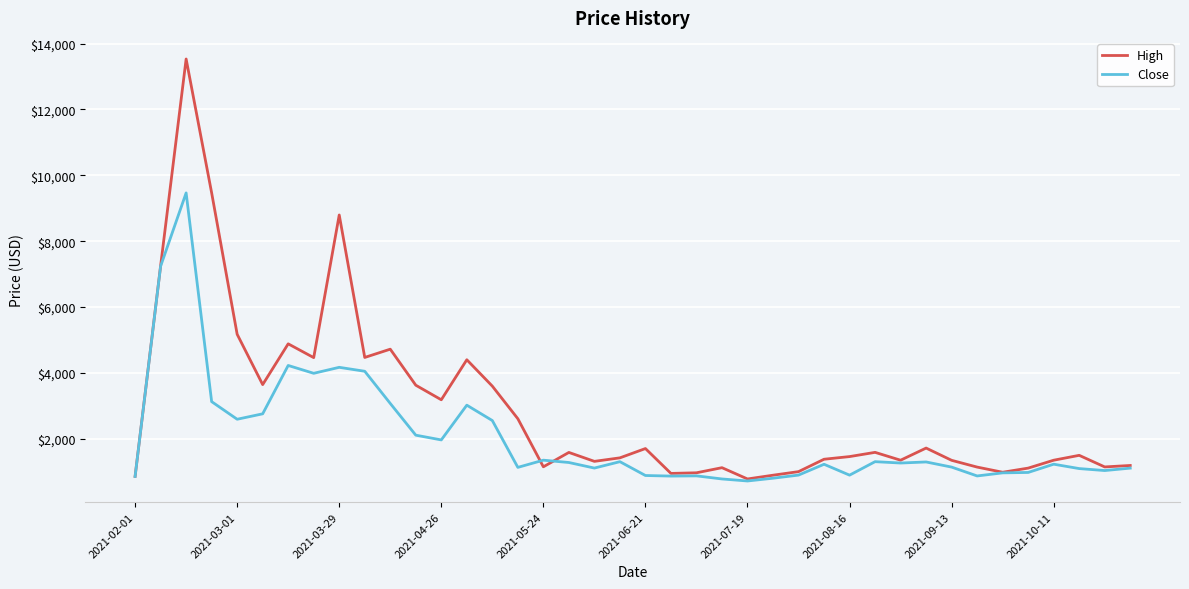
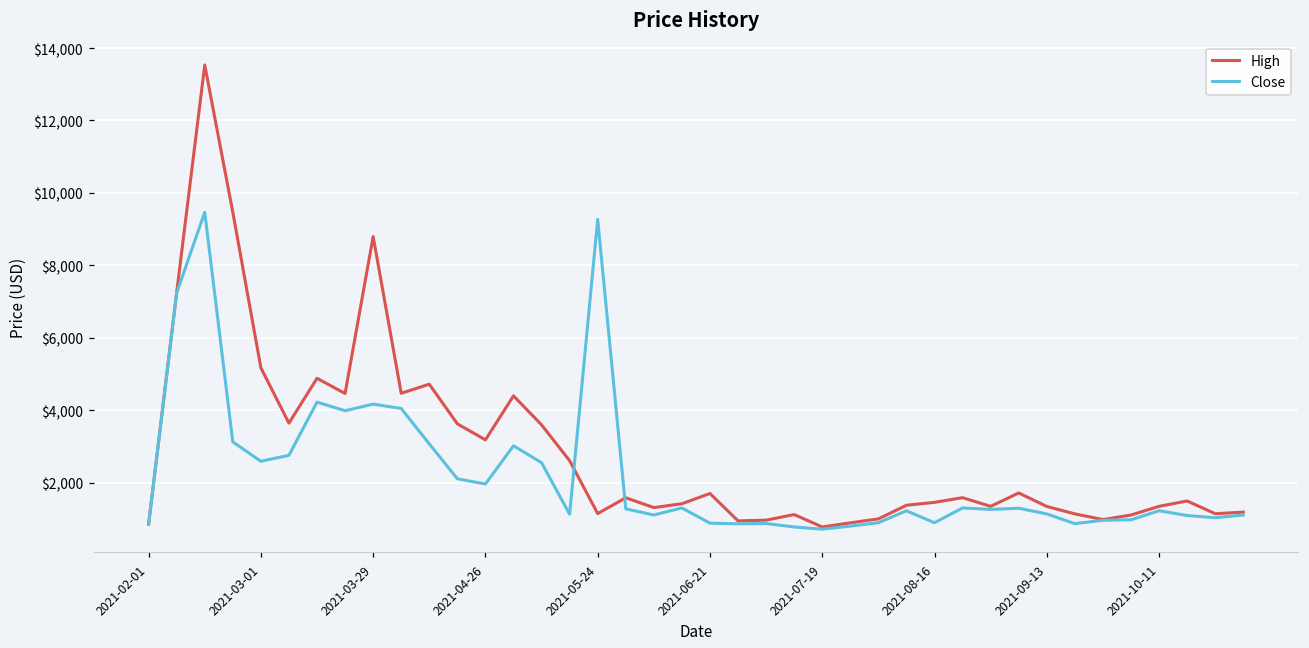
  {
    "High": {
      "2021-03-01": "$5,200",
      "2021-03-29": "$8,800",
      "2021-04-26": "$3,200",
      "2021-05-24": "$1,100",
      "2021-06-21": "$1,700",
      "2021-08-16": "$1,500",
      "2021-09-13": "$1,300",
      "2021-10-11": "$1,300"
    },
    "Close": {
      "2021-03-01": "$2,600",
      "2021-03-29": "$4,200",
      "2021-04-26": "$2,000",
-     "2021-05-24": "$1,400",
+     "2021-05-24": "$9,300",
      "2021-06-21": "$900",
      "2021-08-16": "$900",
      "2021-09-13": "$1,100",
      "2021-10-11": "$1,200"
    }
  }
